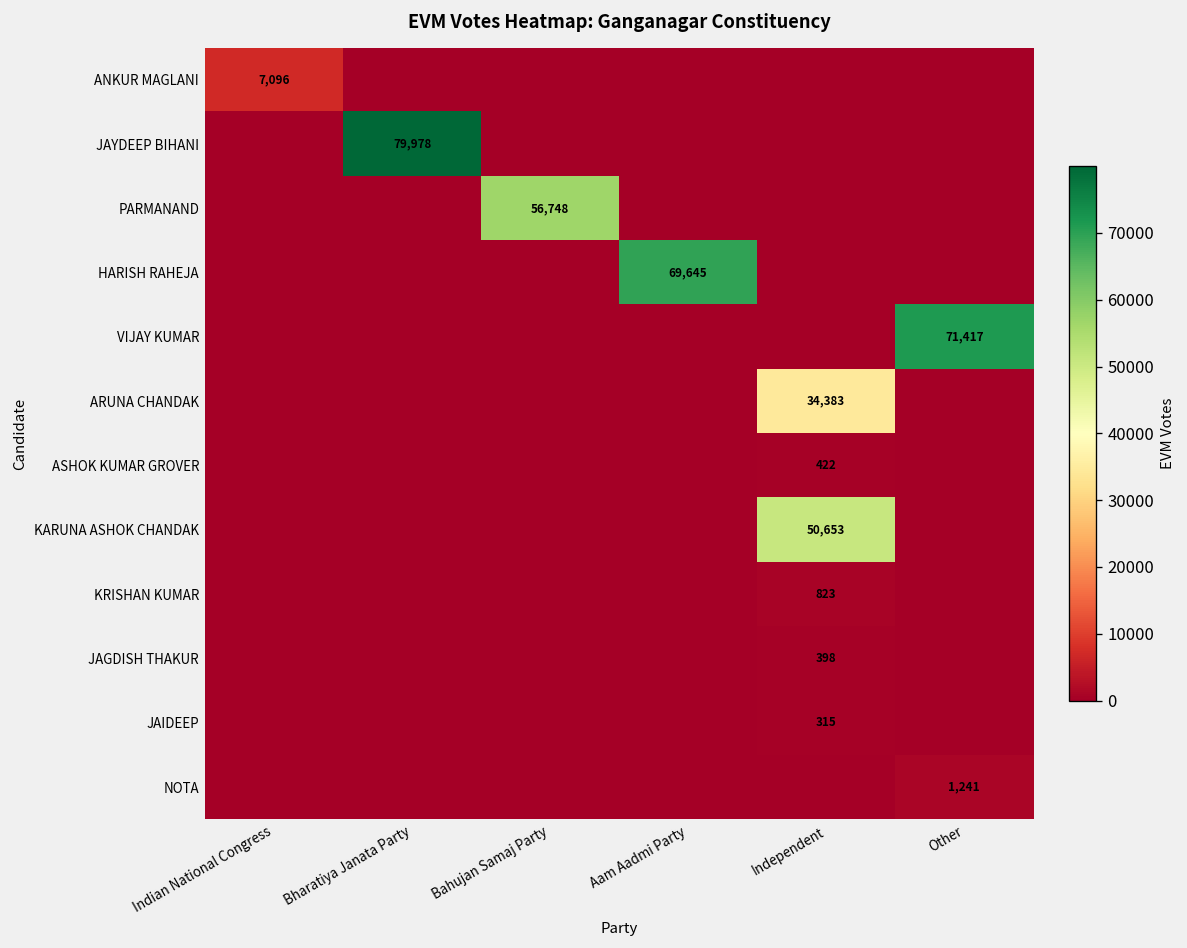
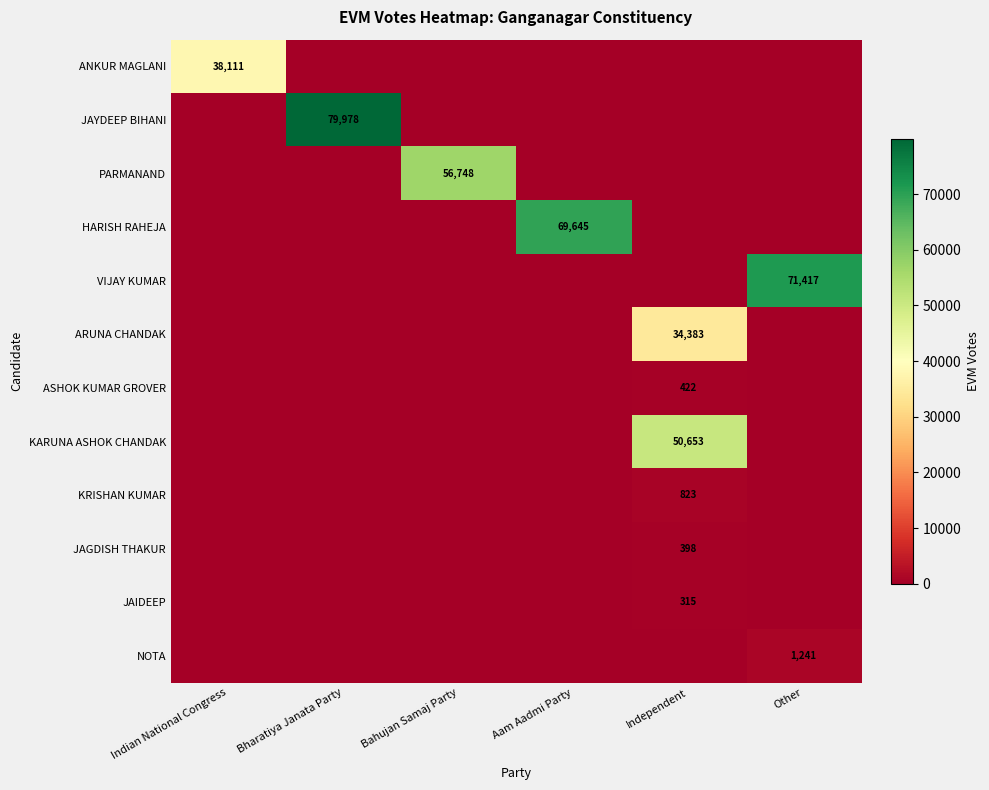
  {
    "ANKUR MAGLANI": {
-     "Indian National Congress": "7,096"
+     "Indian National Congress": "38,111"
    },
    "JAYDEEP BIHANI": {
      "Bharatiya Janata Party": "79,978"
    },
    "PARMANAND": {
      "Bahujan Samaj Party": "56,748"
    },
    "HARISH RAHEJA": {
      "Aam Aadmi Party": "69,645"
    },
    "VIJAY KUMAR": {
      "Other": "71,417"
    },
    "ARUNA CHANDAK": {
      "Independent": "34,383"
    },
    "ASHOK KUMAR GROVER": {
      "Independent": "422"
    },
    "KARUNA ASHOK CHANDAK": {
      "Independent": "50,653"
    },
    "KRISHAN KUMAR": {
      "Independent": "823"
    },
    "JAGDISH THAKUR": {
      "Independent": "398"
    },
    "JAIDEEP": {
      "Independent": "315"
    },
    "NOTA": {
      "Other": "1,241"
    }
  }
